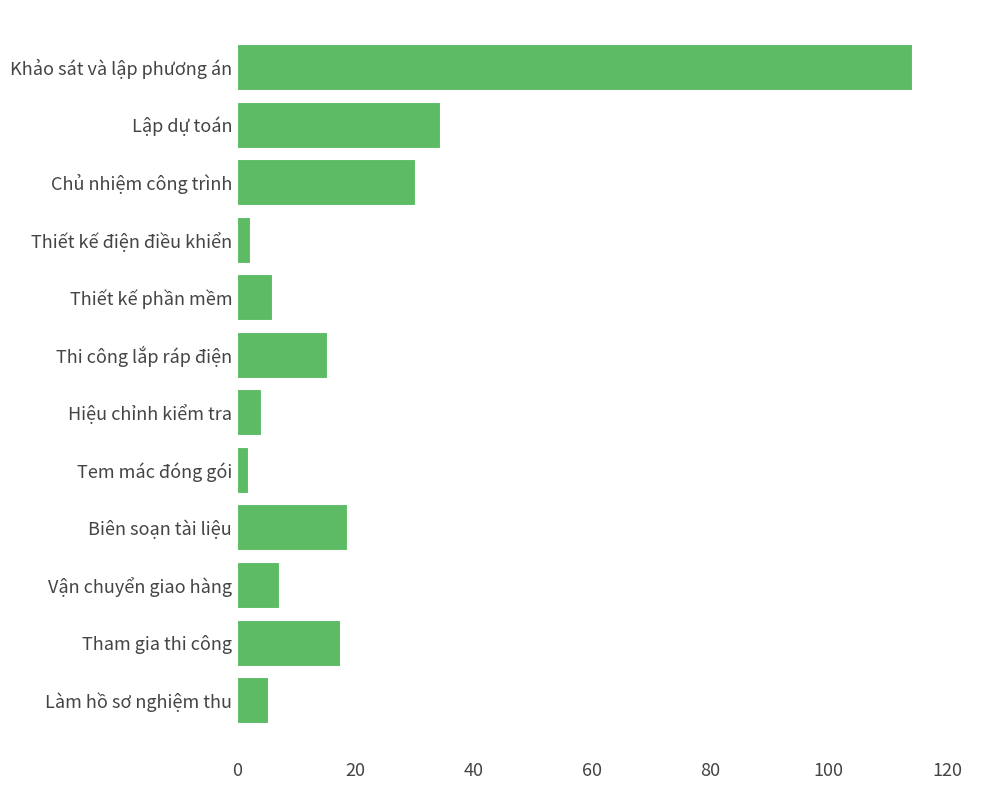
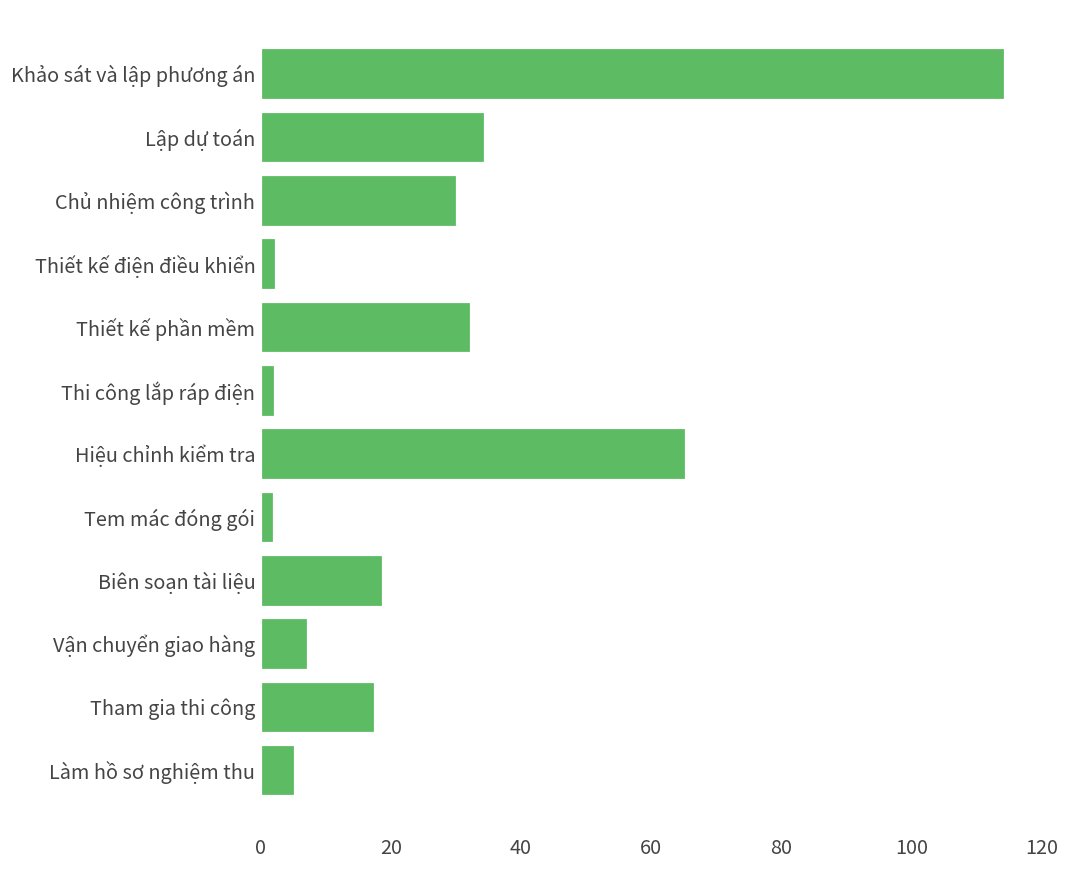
  {
    "Khảo sát và lập phương án": 114,
    "Lập dự toán": 34,
    "Chủ nhiệm công trình": 30,
    "Thiết kế điện điều khiển": 2,
-   "Thiết kế phần mềm": 6,
-   "Thi công lắp ráp điện": 15,
-   "Hiệu chỉnh kiểm tra": 4,
+   "Thiết kế phần mềm": 32,
+   "Thi công lắp ráp điện": 2,
+   "Hiệu chỉnh kiểm tra": 65,
    "Tem mác đóng gói": 2,
    "Biên soạn tài liệu": 19,
    "Vận chuyển giao hàng": 7,
    "Tham gia thi công": 17,
    "Làm hồ sơ nghiệm thu": 5
  }
